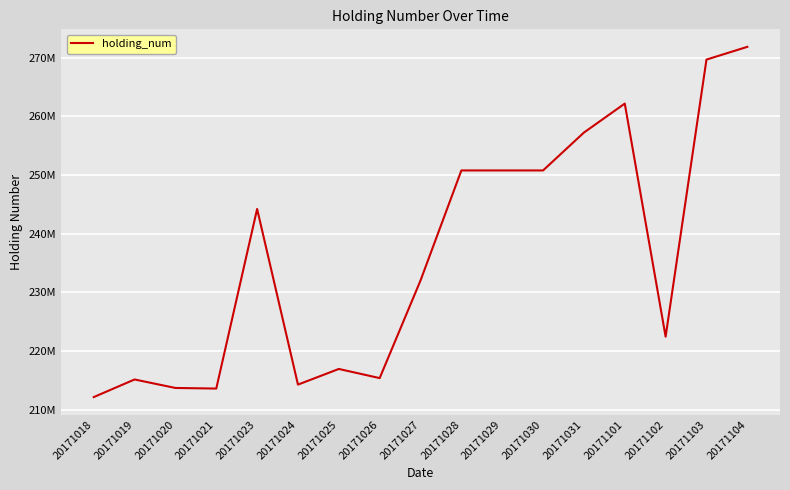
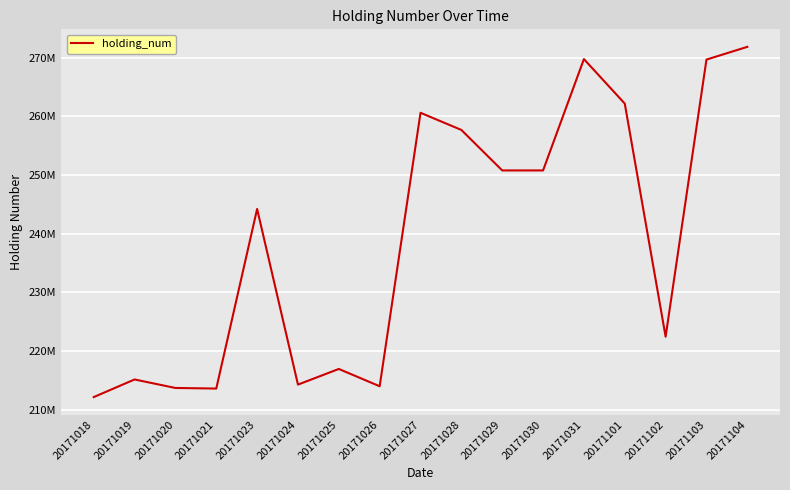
  {
    "20171018": 212000000,
    "20171019": 215000000,
    "20171020": 214000000,
    "20171021": 214000000,
    "20171023": 244000000,
    "20171024": 214000000,
    "20171025": 217000000,
-   "20171026": 215000000,
-   "20171027": 232000000,
-   "20171028": 251000000,
+   "20171026": 214000000,
+   "20171027": 261000000,
+   "20171028": 258000000,
    "20171029": 251000000,
    "20171030": 251000000,
-   "20171031": 257000000,
+   "20171031": 270000000,
    "20171101": 262000000,
    "20171102": 222000000,
    "20171103": 270000000,
    "20171104": 272000000
  }
